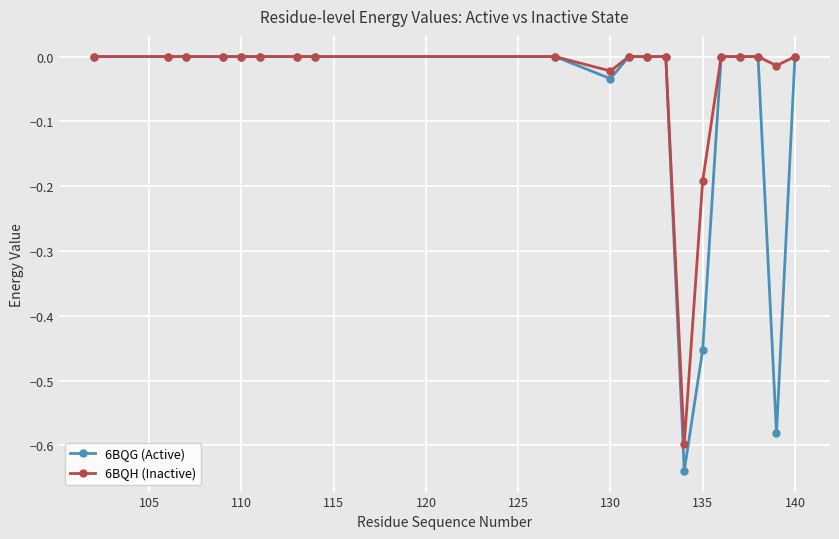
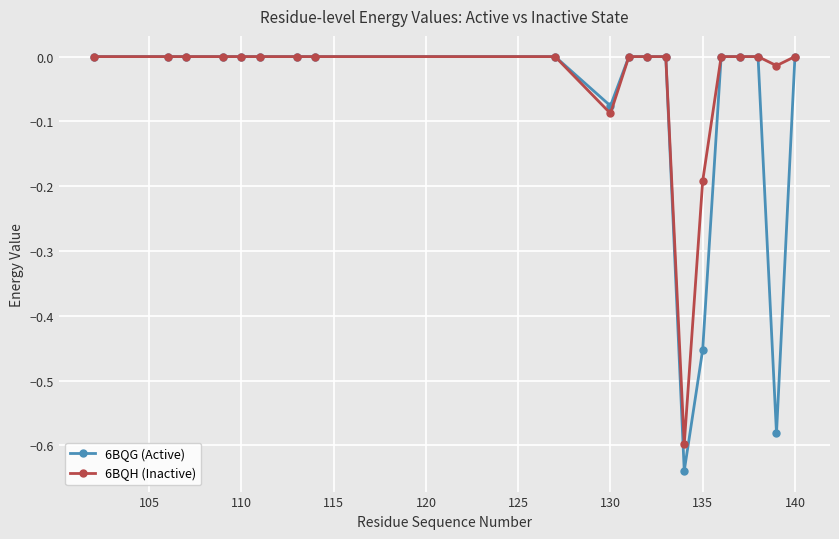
  {
    "6BQG (Active)": {
-     "130": -0.03,
+     "130": -0.08,
      "135": -0.45
    },
    "6BQH (Inactive)": {
-     "130": -0.02,
+     "130": -0.09,
      "135": -0.19
    }
  }
